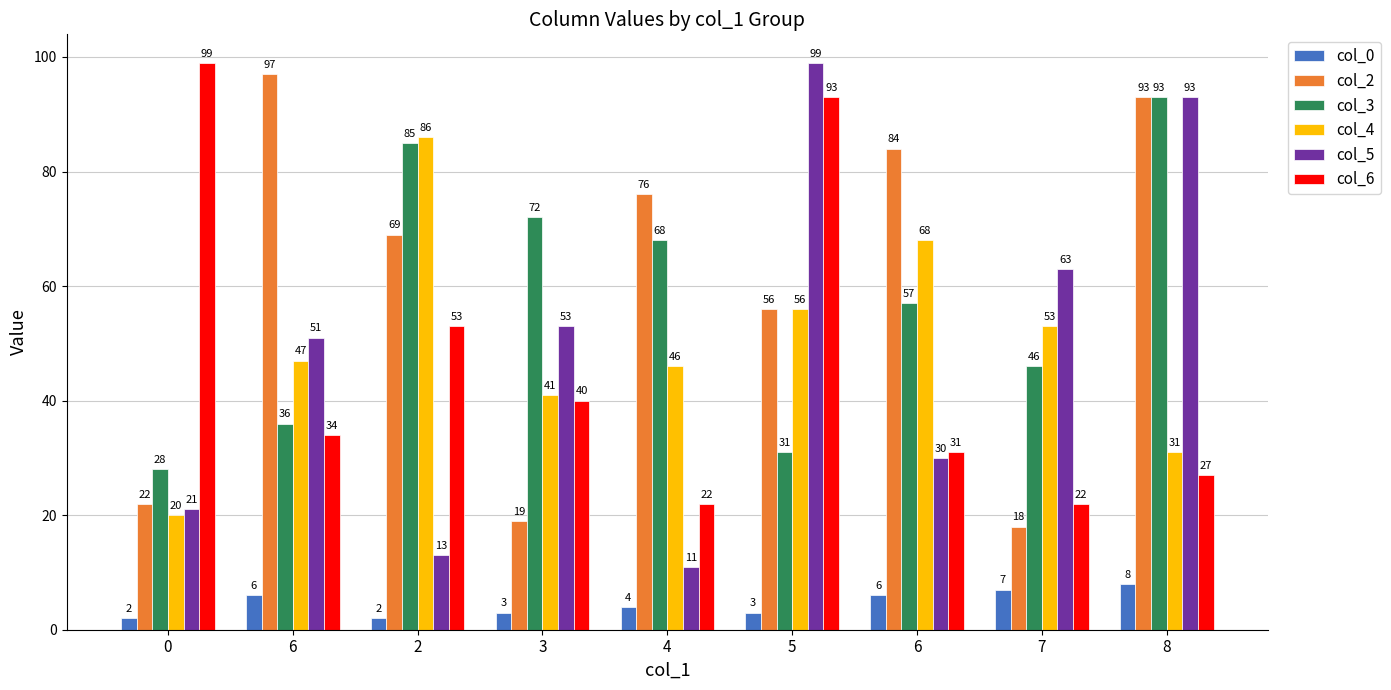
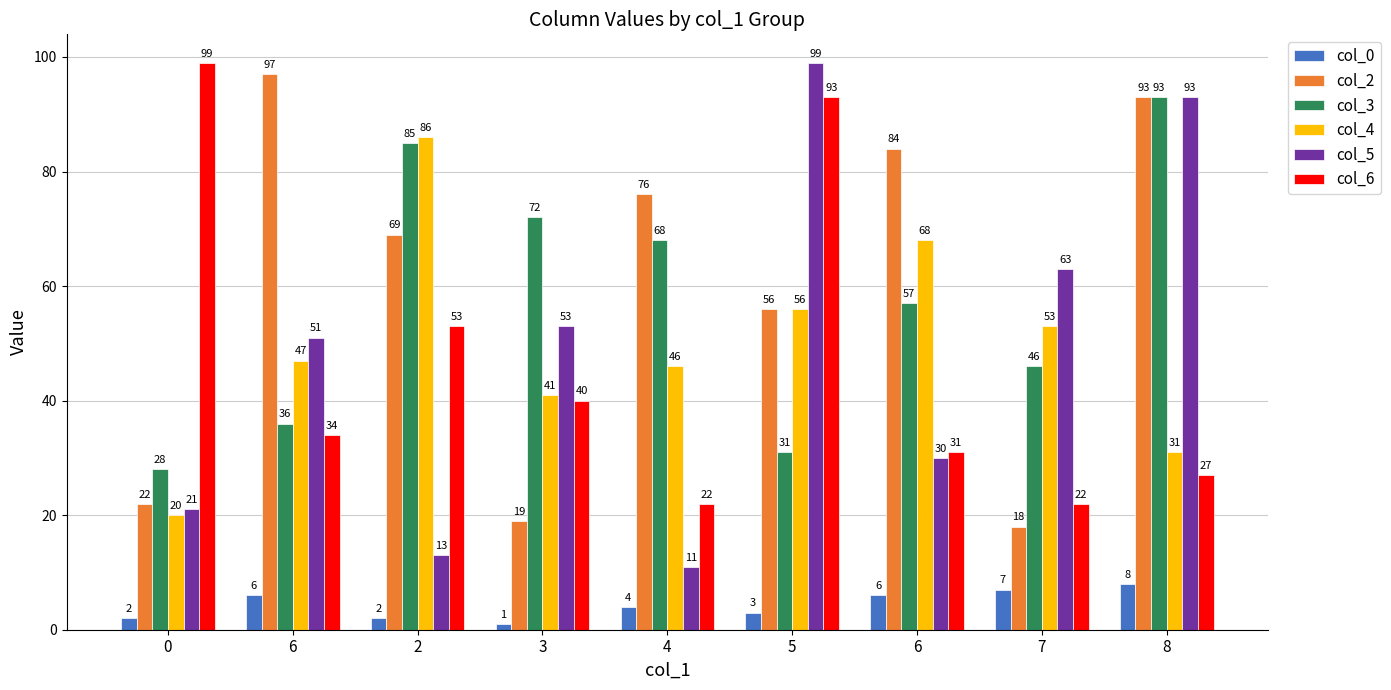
  {
    "col_0": {
      "0": 2,
      "2": 2,
-     "3": 3,
+     "3": 1,
      "4": 4,
      "5": 3,
      "7": 7,
      "8": 8
    },
    "col_2": {
      "0": 22,
      "2": 69,
      "3": 19,
      "4": 76,
      "5": 56,
      "7": 18,
      "8": 93
    },
    "col_3": {
      "0": 28,
      "2": 85,
      "3": 72,
      "4": 68,
      "5": 31,
      "7": 46,
      "8": 93
    },
    "col_4": {
      "0": 20,
      "2": 86,
      "3": 41,
      "4": 46,
      "5": 56,
      "7": 53,
      "8": 31
    },
    "col_5": {
      "0": 21,
      "2": 13,
      "3": 53,
      "4": 11,
      "5": 99,
      "7": 63,
      "8": 93
    },
    "col_6": {
      "0": 99,
      "2": 53,
      "3": 40,
      "4": 22,
      "5": 93,
      "7": 22,
      "8": 27
    }
  }
